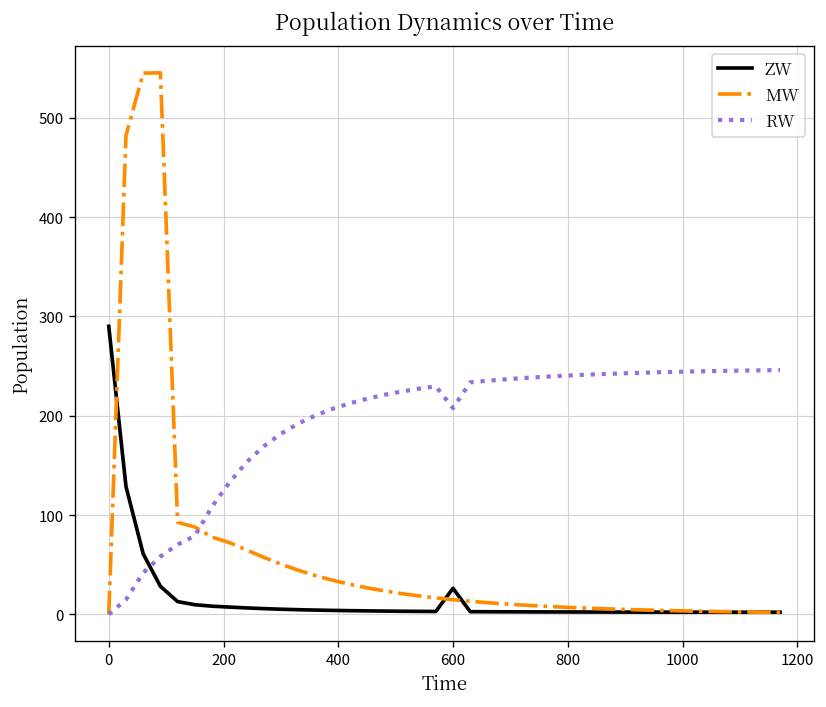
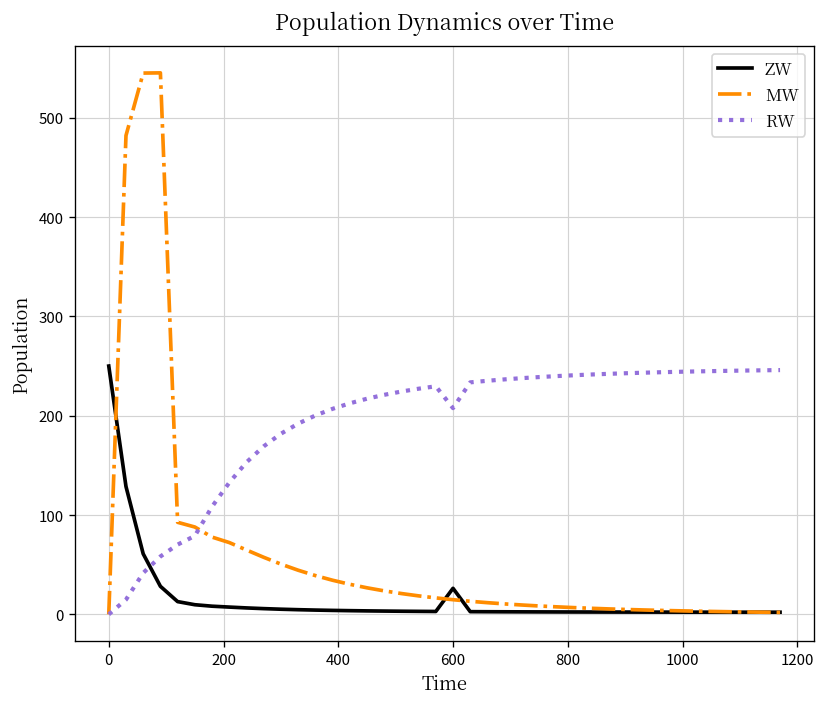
  {
    "ZW": {
-     "0": 290,
+     "0": 250,
      "600": 30
    },
    "MW": {
      "600": 10
    },
    "RW": {
      "600": 210
    }
  }
